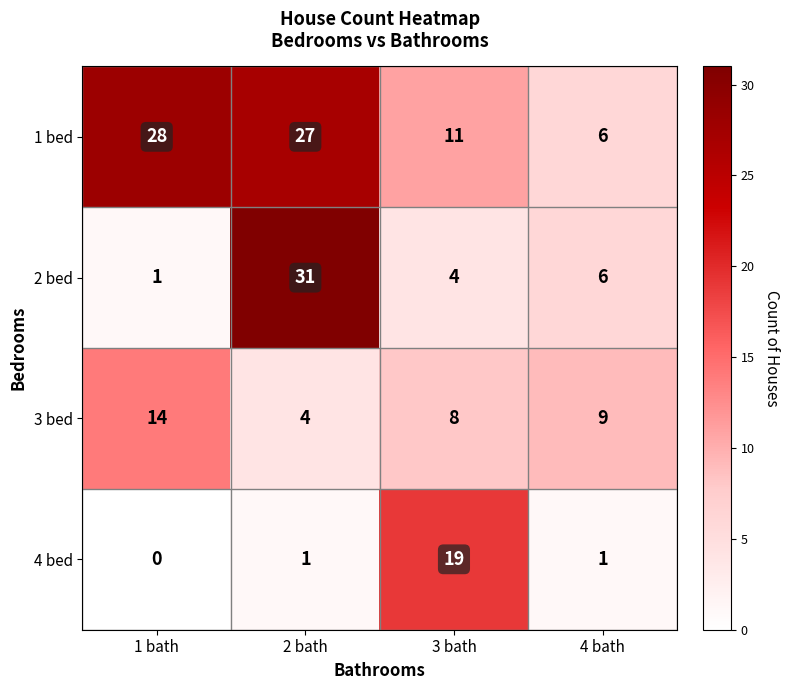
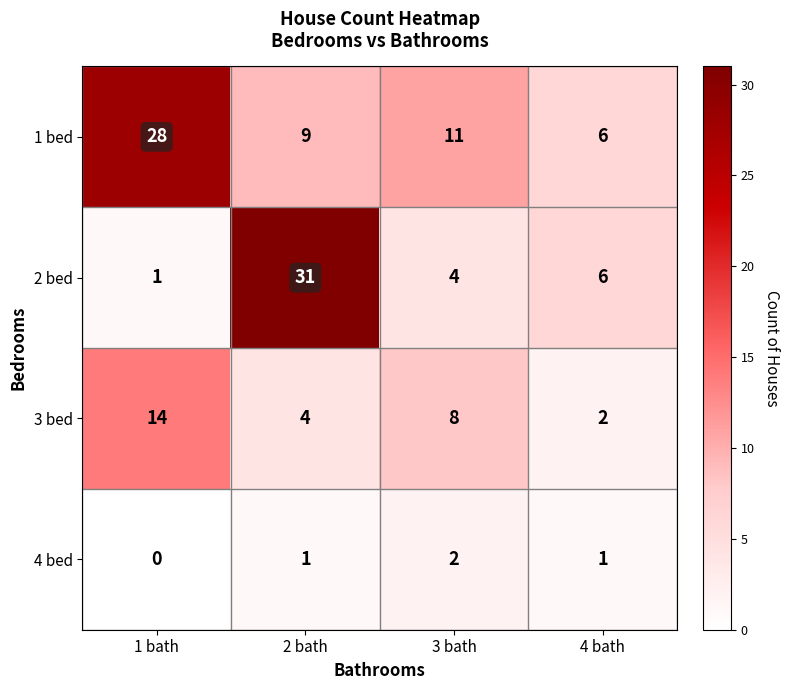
  {
    "1 bed": {
-     "2 bath": 27
+     "2 bath": 9
    },
    "3 bed": {
-     "4 bath": 9
+     "4 bath": 2
    },
    "4 bed": {
-     "3 bath": 19
+     "3 bath": 2
    }
  }
